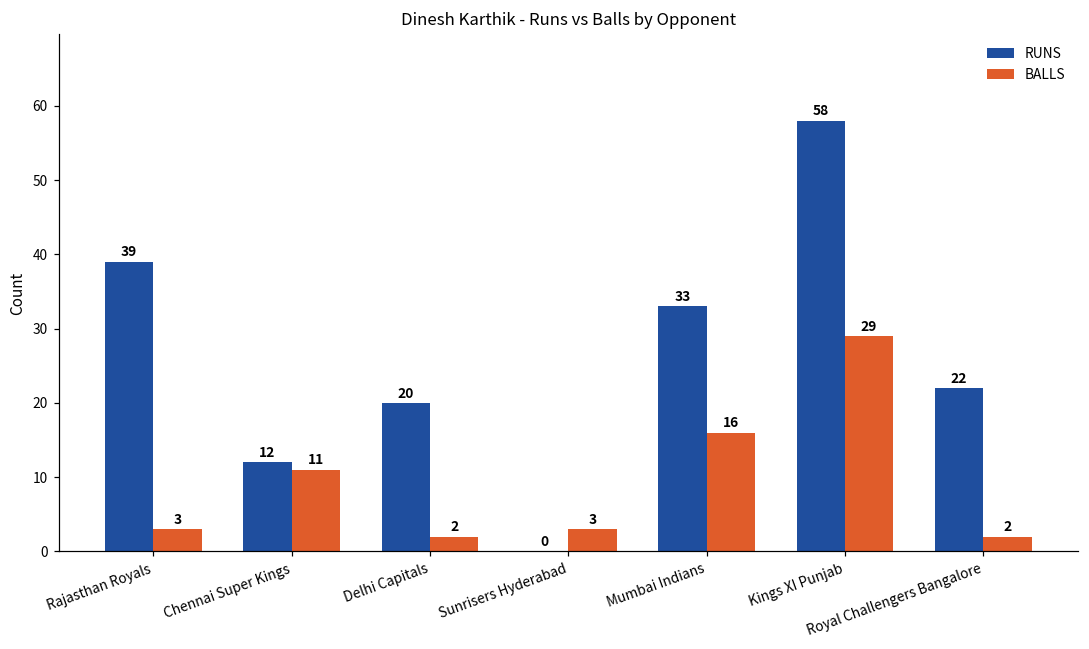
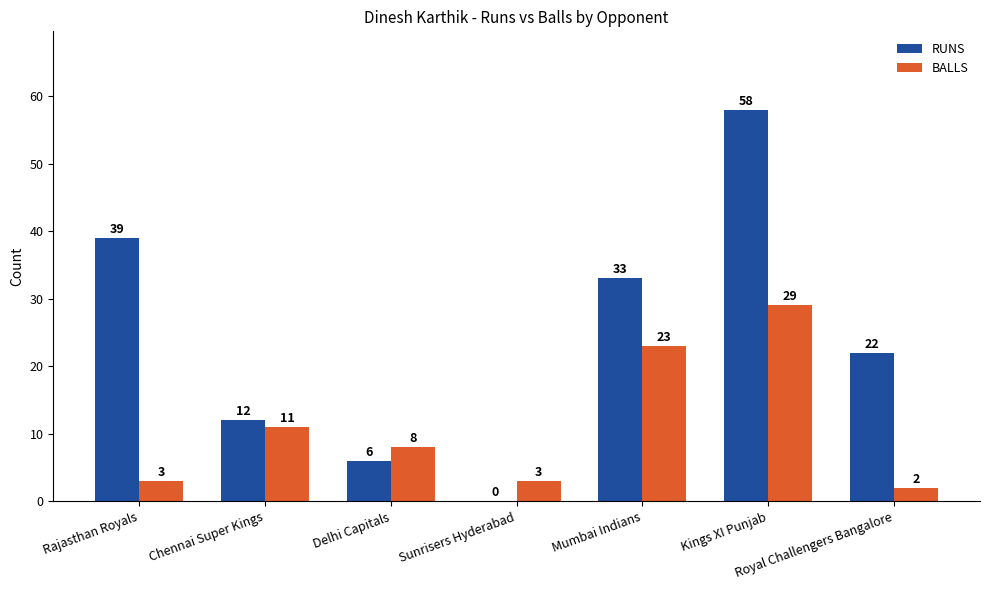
  {
    "RUNS": {
      "Rajasthan Royals": 39,
      "Chennai Super Kings": 12,
-     "Delhi Capitals": 20,
+     "Delhi Capitals": 6,
      "Sunrisers Hyderabad": 0,
      "Mumbai Indians": 33,
      "Kings XI Punjab": 58,
      "Royal Challengers Bangalore": 22
    },
    "BALLS": {
      "Rajasthan Royals": 3,
      "Chennai Super Kings": 11,
-     "Delhi Capitals": 2,
+     "Delhi Capitals": 8,
      "Sunrisers Hyderabad": 3,
-     "Mumbai Indians": 16,
+     "Mumbai Indians": 23,
      "Kings XI Punjab": 29,
      "Royal Challengers Bangalore": 2
    }
  }
